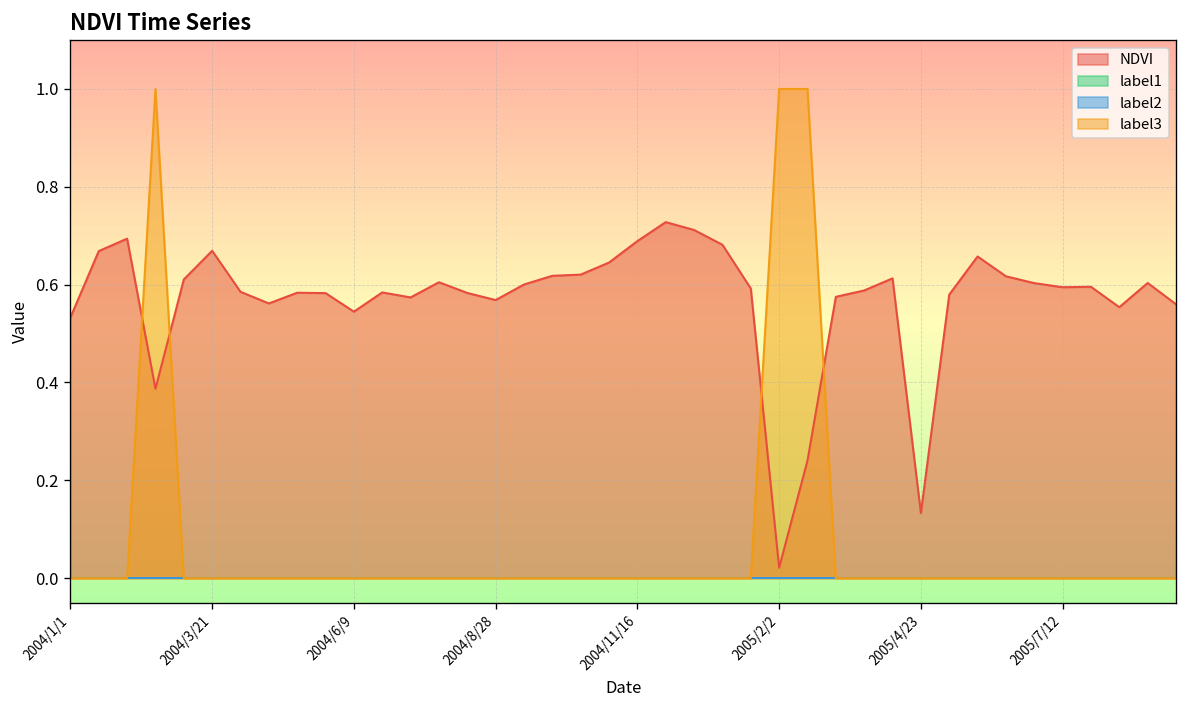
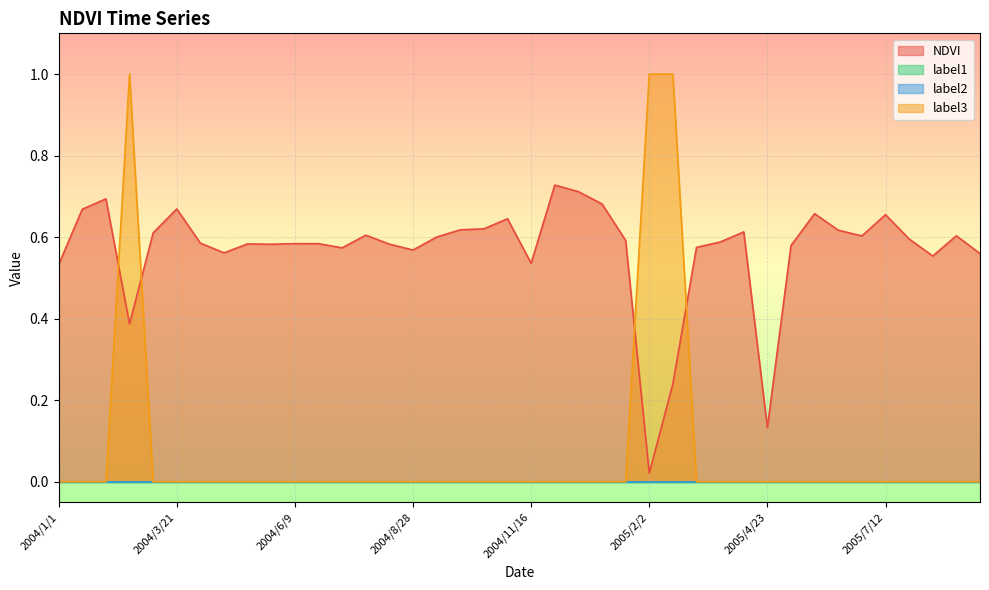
  {
    "NDVI": {
      "2004/1/1": 0.53,
      "2004/3/21": 0.67,
-     "2004/6/9": 0.54,
+     "2004/6/9": 0.58,
      "2004/8/28": 0.57,
-     "2004/11/16": 0.69,
+     "2004/11/16": 0.54,
      "2005/2/2": 0.02,
      "2005/4/23": 0.13,
-     "2005/7/12": 0.59
+     "2005/7/12": 0.66
    },
    "label2": {
      "2005/2/2": 0.00
    },
    "label3": {
      "2005/2/2": 1.00
    }
  }
